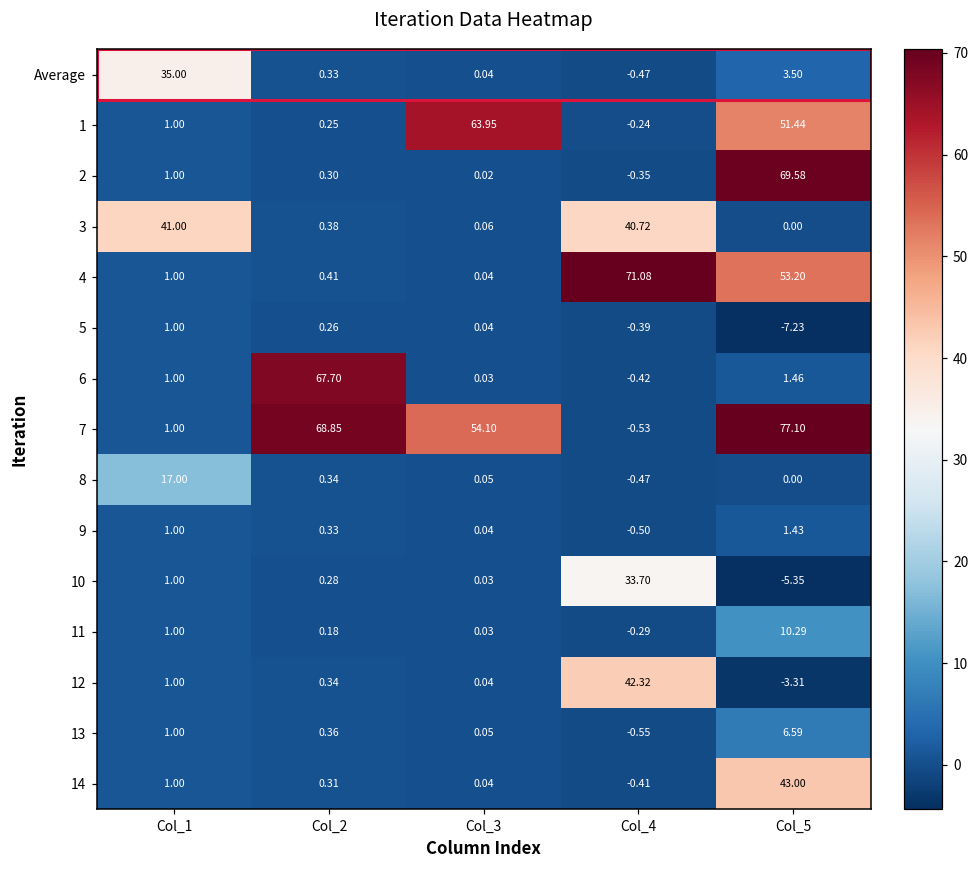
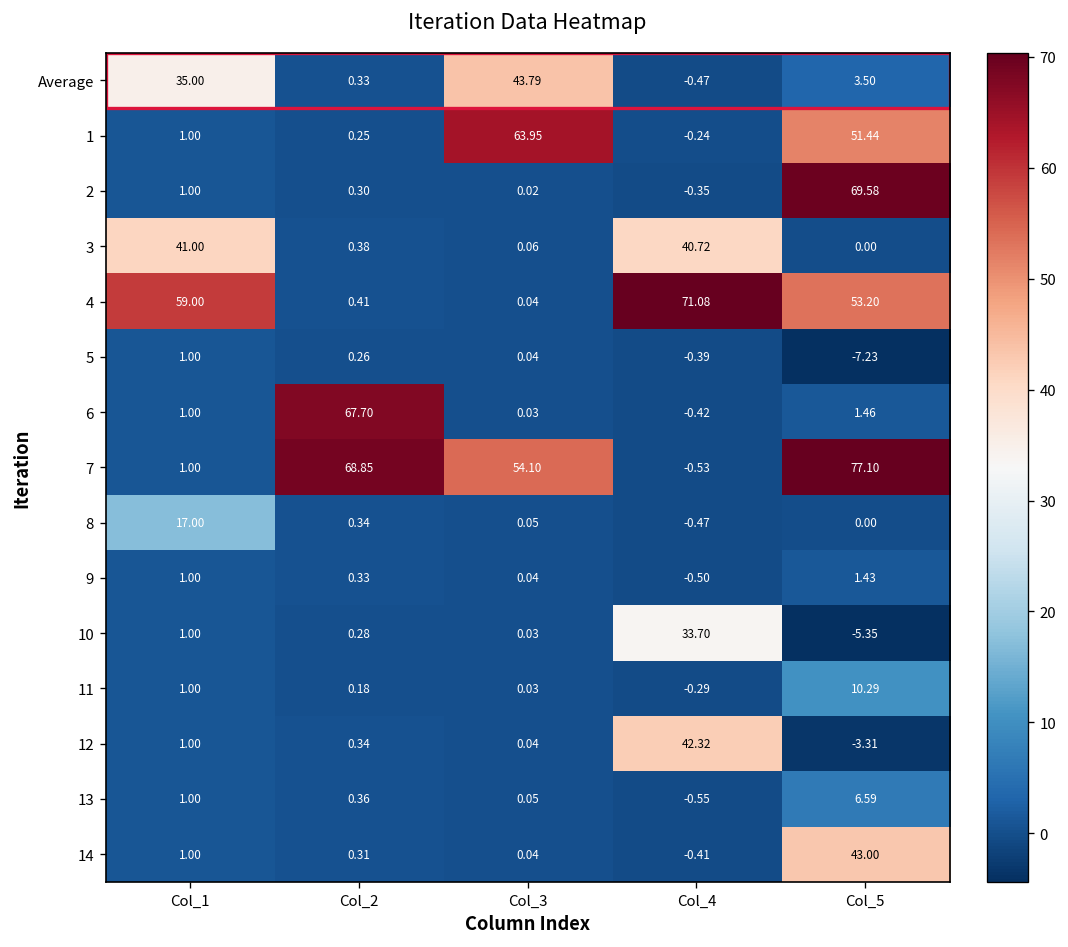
  {
    "Average": {
      "Col_1": 35.00,
      "Col_2": 0.33,
-     "Col_3": 0.04,
+     "Col_3": 43.79,
      "Col_4": -0.47,
      "Col_5": 3.50
    },
    "1": {
      "Col_1": 1.00,
      "Col_2": 0.25,
      "Col_3": 63.95,
      "Col_4": -0.24,
      "Col_5": 51.44
    },
    "2": {
      "Col_1": 1.00,
      "Col_2": 0.30,
      "Col_3": 0.02,
      "Col_4": -0.35,
      "Col_5": 69.58
    },
    "3": {
      "Col_1": 41.00,
      "Col_2": 0.38,
      "Col_3": 0.06,
      "Col_4": 40.72,
      "Col_5": 0.00
    },
    "4": {
-     "Col_1": 1.00,
+     "Col_1": 59.00,
      "Col_2": 0.41,
      "Col_3": 0.04,
      "Col_4": 71.08,
      "Col_5": 53.20
    },
    "5": {
      "Col_1": 1.00,
      "Col_2": 0.26,
      "Col_3": 0.04,
      "Col_4": -0.39,
      "Col_5": -7.23
    },
    "6": {
      "Col_1": 1.00,
      "Col_2": 67.70,
      "Col_3": 0.03,
      "Col_4": -0.42,
      "Col_5": 1.46
    },
    "7": {
      "Col_1": 1.00,
      "Col_2": 68.85,
      "Col_3": 54.10,
      "Col_4": -0.53,
      "Col_5": 77.10
    },
    "8": {
      "Col_1": 17.00,
      "Col_2": 0.34,
      "Col_3": 0.05,
      "Col_4": -0.47,
      "Col_5": 0.00
    },
    "9": {
      "Col_1": 1.00,
      "Col_2": 0.33,
      "Col_3": 0.04,
      "Col_4": -0.50,
      "Col_5": 1.43
    },
    "10": {
      "Col_1": 1.00,
      "Col_2": 0.28,
      "Col_3": 0.03,
      "Col_4": 33.70,
      "Col_5": -5.35
    },
    "11": {
      "Col_1": 1.00,
      "Col_2": 0.18,
      "Col_3": 0.03,
      "Col_4": -0.29,
      "Col_5": 10.29
    },
    "12": {
      "Col_1": 1.00,
      "Col_2": 0.34,
      "Col_3": 0.04,
      "Col_4": 42.32,
      "Col_5": -3.31
    },
    "13": {
      "Col_1": 1.00,
      "Col_2": 0.36,
      "Col_3": 0.05,
      "Col_4": -0.55,
      "Col_5": 6.59
    },
    "14": {
      "Col_1": 1.00,
      "Col_2": 0.31,
      "Col_3": 0.04,
      "Col_4": -0.41,
      "Col_5": 43.00
    }
  }
